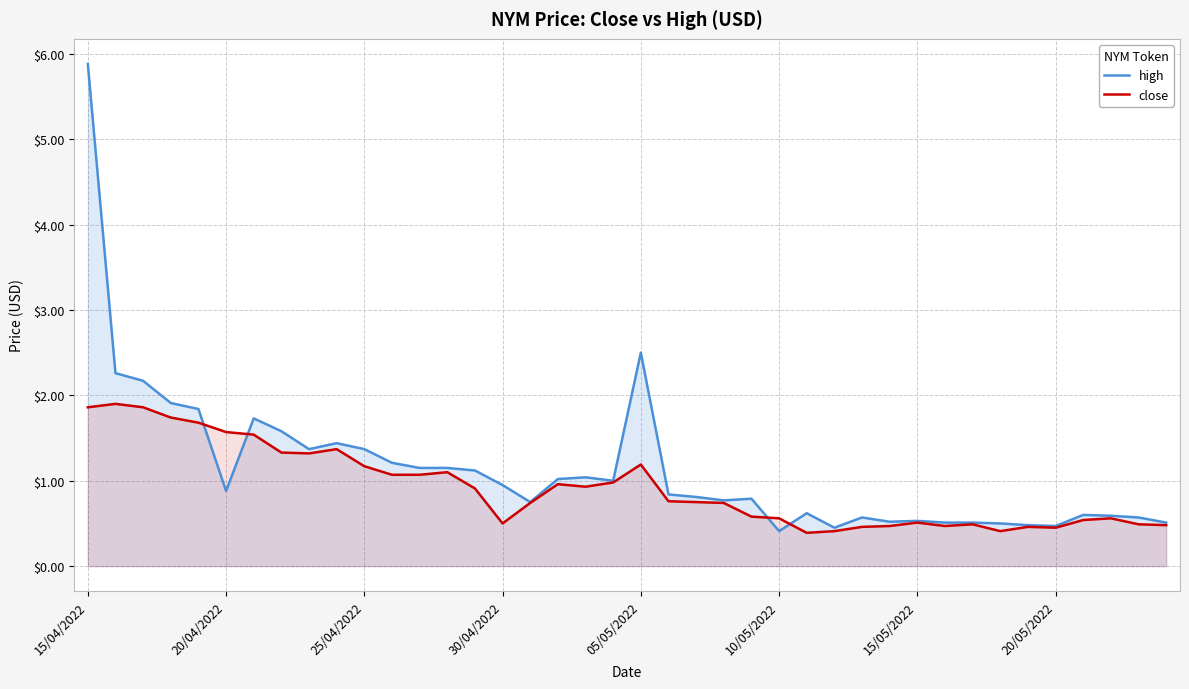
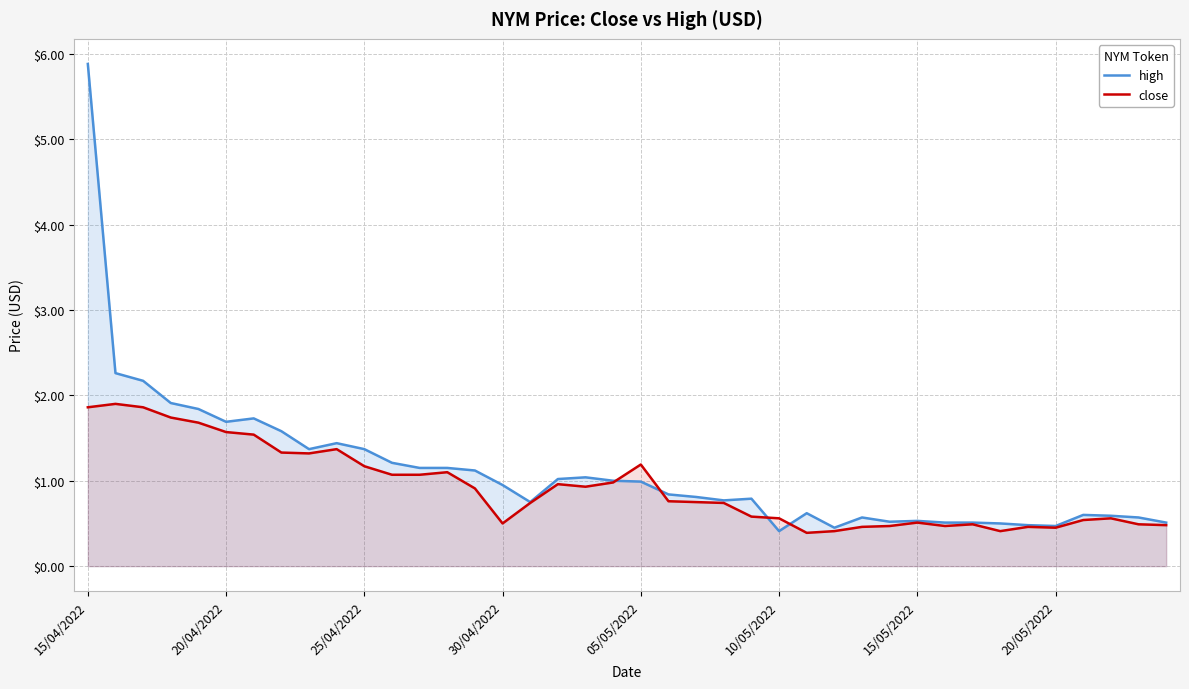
  {
    "high": {
      "15/04/2022": "$5.9",
-     "20/04/2022": "$0.9",
+     "20/04/2022": "$1.7",
      "25/04/2022": "$1.4",
      "30/04/2022": "$1.0",
-     "05/05/2022": "$2.5",
+     "05/05/2022": "$1.0",
      "10/05/2022": "$0.4"
    },
    "close": {
      "15/04/2022": "$1.9",
      "20/04/2022": "$1.6",
      "25/04/2022": "$1.2",
      "30/04/2022": "$0.5",
      "05/05/2022": "$1.2",
      "10/05/2022": "$0.6"
    }
  }
